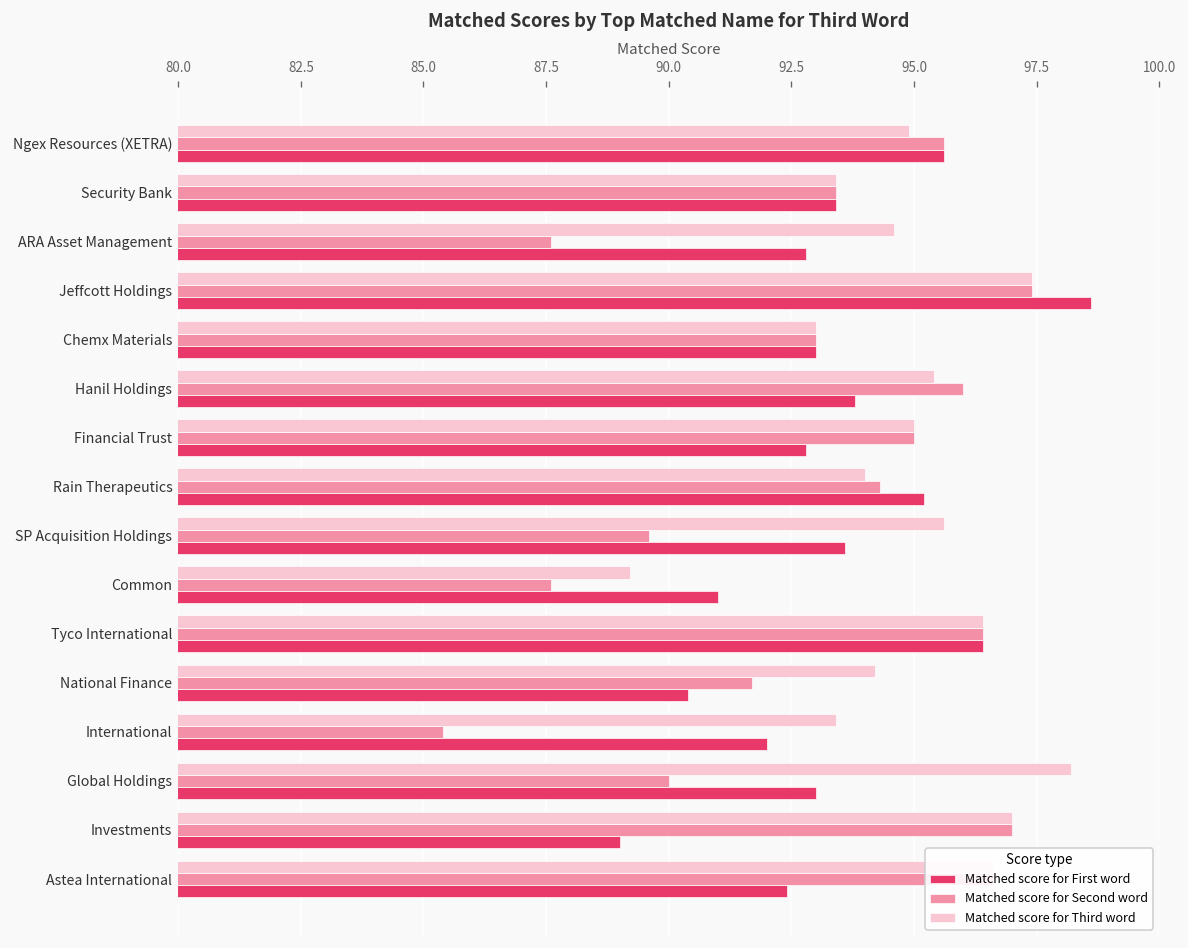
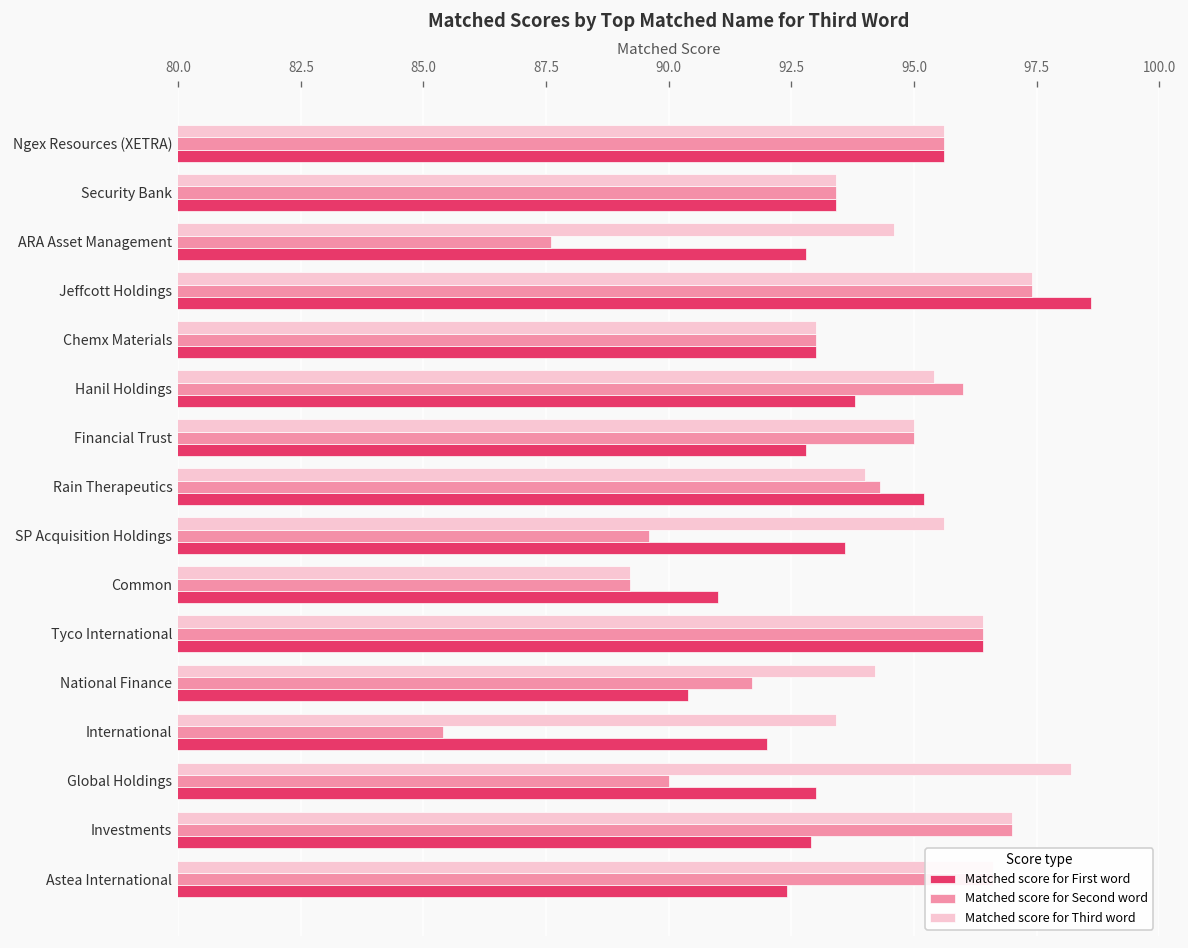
  {
    "Matched score for First word": {
      "Ngex Resources (XETRA)": 95.6,
      "Security Bank": 93.4,
      "ARA Asset Management": 92.8,
      "Jeffcott Holdings": 98.6,
      "Chemx Materials": 93.0,
      "Hanil Holdings": 93.8,
      "Financial Trust": 92.8,
      "Rain Therapeutics": 95.2,
      "SP Acquisition Holdings": 93.6,
      "Common": 91.0,
      "Tyco International": 96.4,
      "National Finance": 90.4,
      "International": 92.0,
      "Global Holdings": 93.0,
-     "Investments": 89.0,
+     "Investments": 92.9,
      "Astea International": 92.4
    },
    "Matched score for Second word": {
      "Ngex Resources (XETRA)": 95.6,
      "Security Bank": 93.4,
      "ARA Asset Management": 87.6,
      "Jeffcott Holdings": 97.4,
      "Chemx Materials": 93.0,
      "Hanil Holdings": 96.0,
      "Financial Trust": 95.0,
      "Rain Therapeutics": 94.3,
      "SP Acquisition Holdings": 89.6,
-     "Common": 87.6,
+     "Common": 89.2,
      "Tyco International": 96.4,
      "National Finance": 91.7,
      "International": 85.4,
      "Global Holdings": 90.0,
      "Investments": 97.0
    },
    "Matched score for Third word": {
-     "Ngex Resources (XETRA)": 94.9,
+     "Ngex Resources (XETRA)": 95.6,
      "Security Bank": 93.4,
      "ARA Asset Management": 94.6,
      "Jeffcott Holdings": 97.4,
      "Chemx Materials": 93.0,
      "Hanil Holdings": 95.4,
      "Financial Trust": 95.0,
      "Rain Therapeutics": 94.0,
      "SP Acquisition Holdings": 95.6,
      "Common": 89.2,
      "Tyco International": 96.4,
      "National Finance": 94.2,
      "International": 93.4,
      "Global Holdings": 98.2,
      "Investments": 97.0
    }
  }
